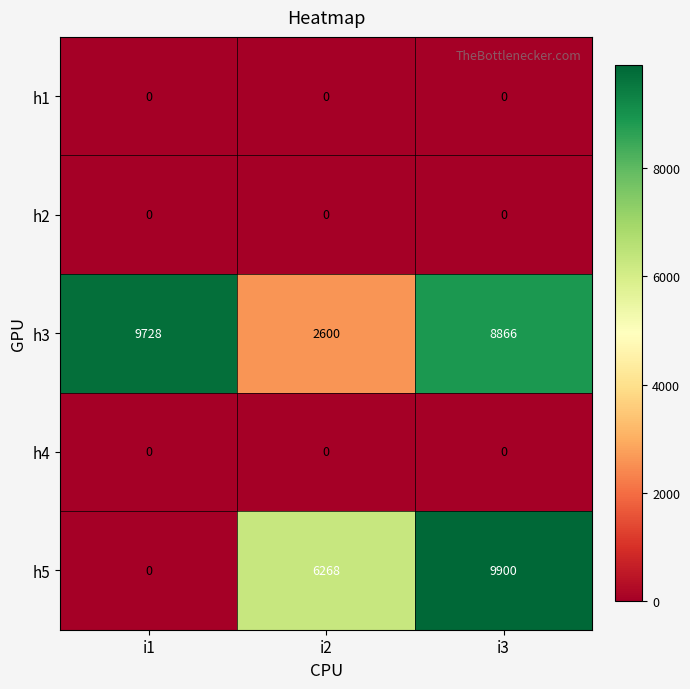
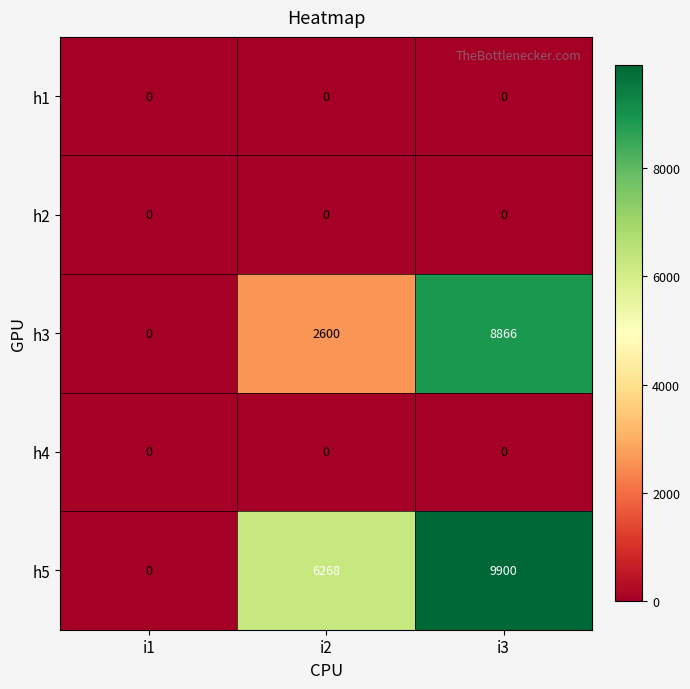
  {
    "h1": {
      "i1": 0,
      "i2": 0
    },
    "h2": {
      "i1": 0,
      "i2": 0,
      "i3": 0
    },
    "h3": {
-     "i1": 9728,
+     "i1": 0,
      "i2": 2600,
      "i3": 8866
    },
    "h4": {
      "i1": 0,
      "i2": 0,
      "i3": 0
    },
    "h5": {
      "i1": 0,
      "i2": 6268,
      "i3": 9900
    }
  }
